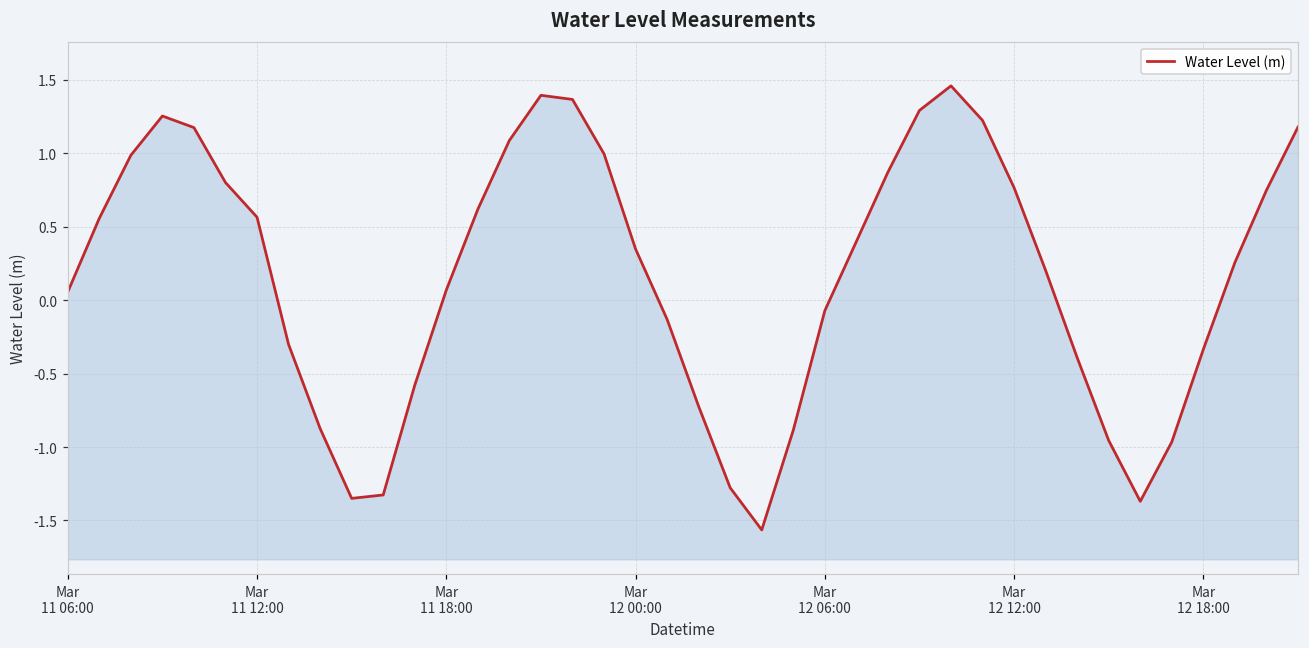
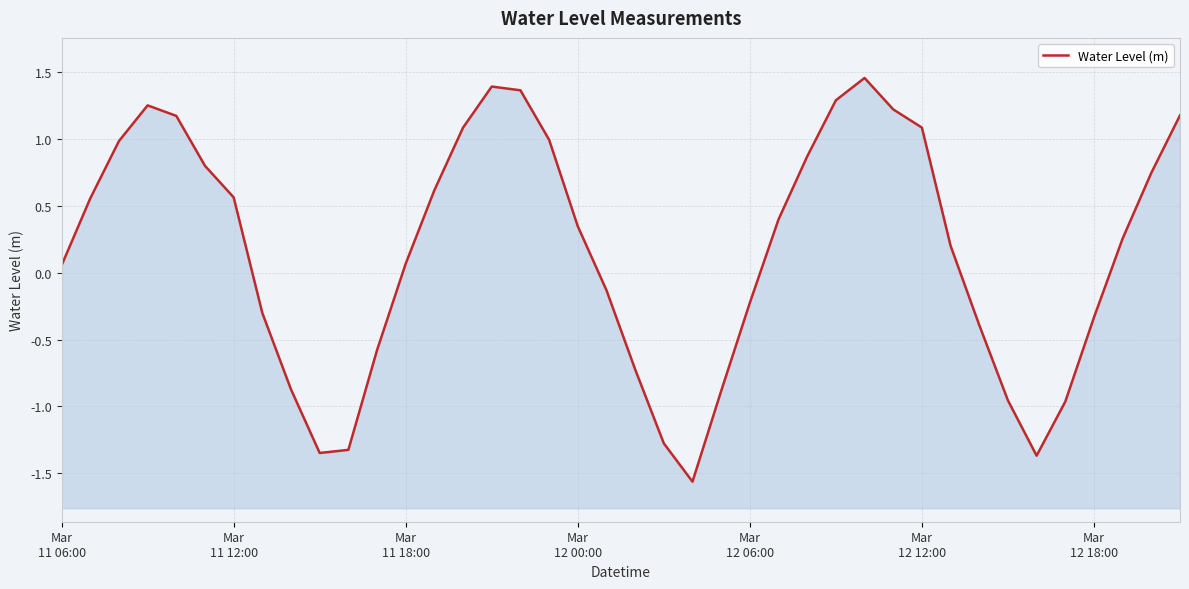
  {
    "Mar 11 06:00": 0.06,
    "Mar 11 12:00": 0.56,
    "Mar 11 18:00": 0.07,
    "Mar 12 00:00": 0.35,
-   "Mar 12 06:00": -0.07,
-   "Mar 12 12:00": 0.77,
+   "Mar 12 06:00": -0.22,
+   "Mar 12 12:00": 1.09,
    "Mar 12 18:00": -0.33
  }
